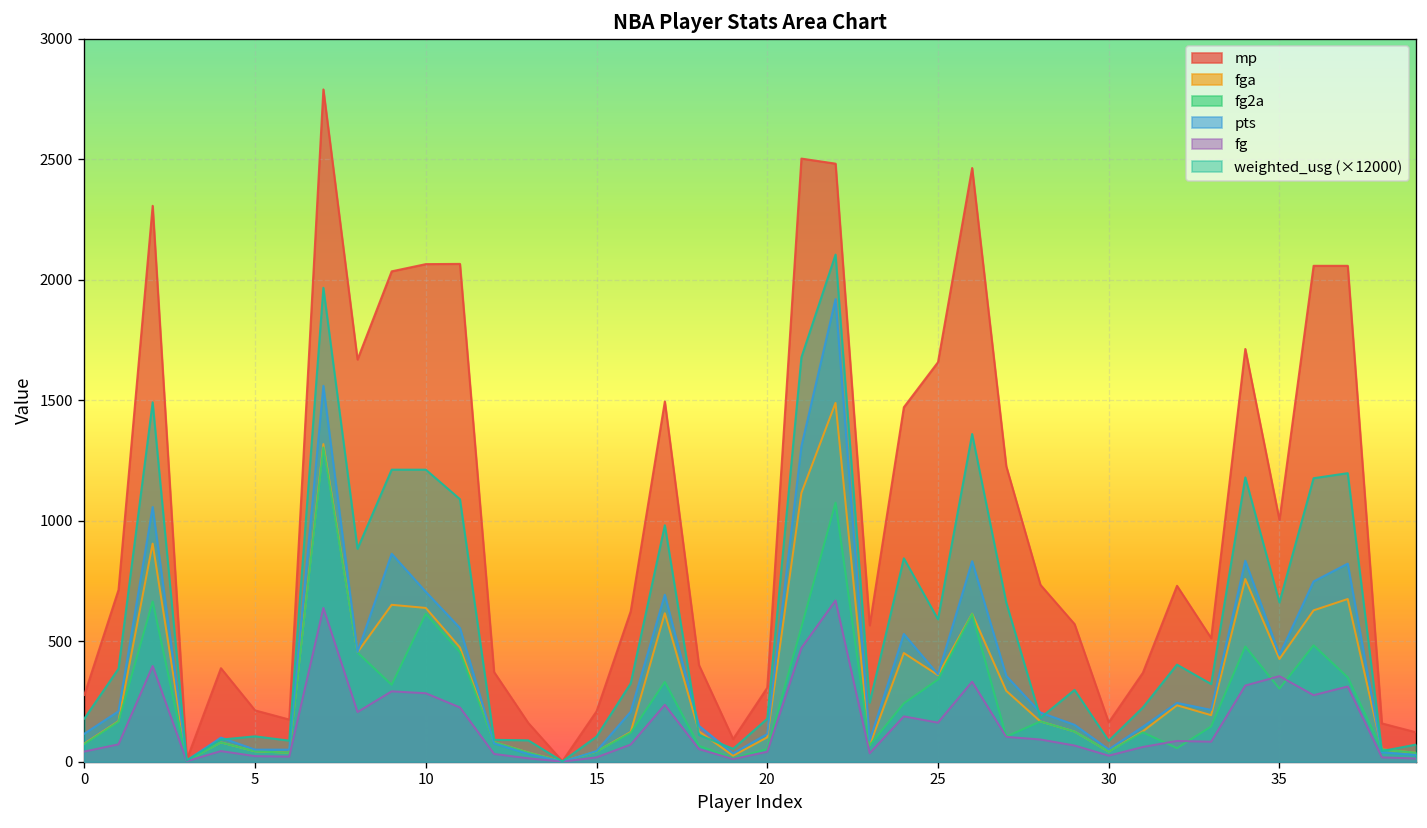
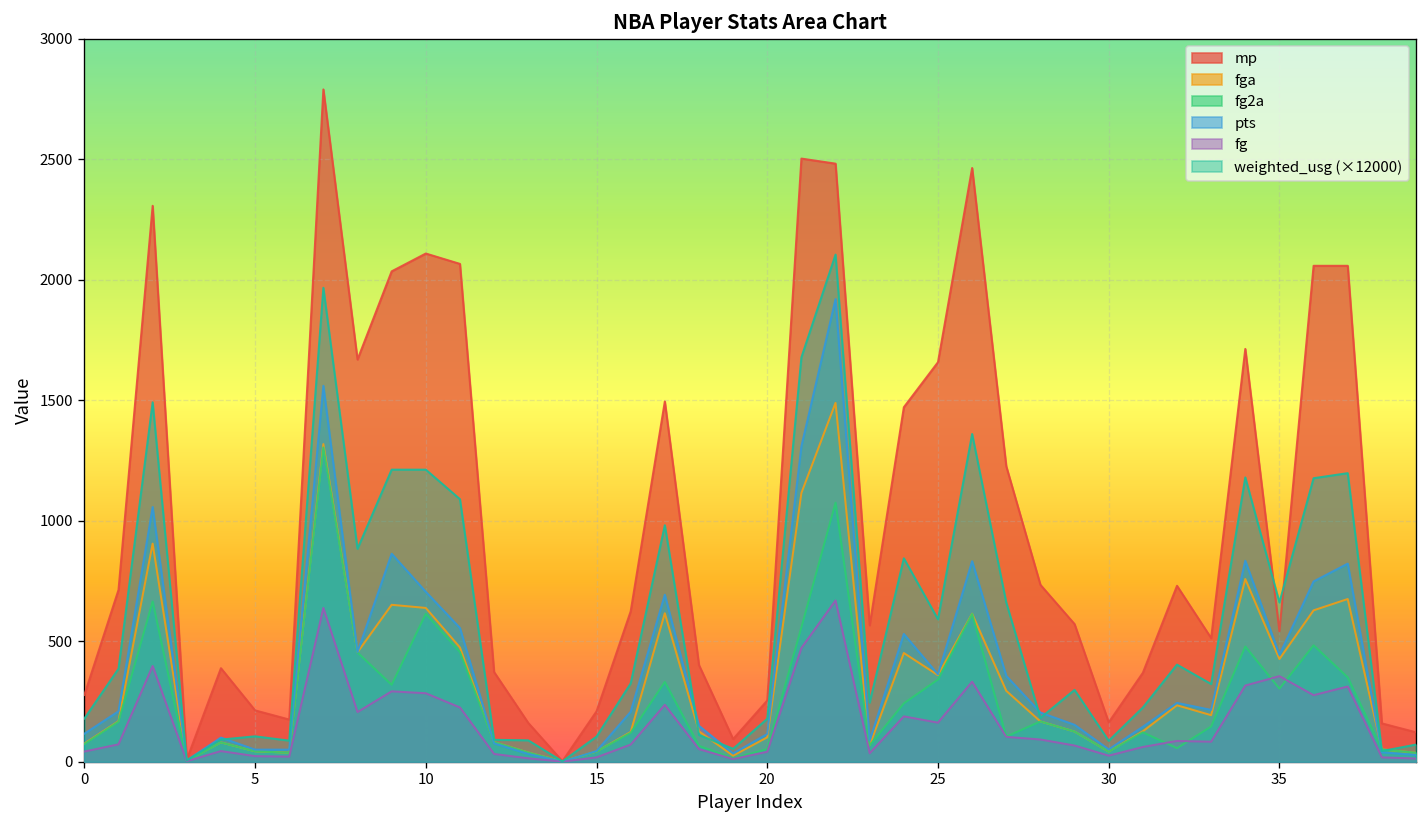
  {
    "mp": {
      "0": 280,
      "5": 210,
-     "10": 2070,
+     "10": 2110,
      "15": 210,
-     "20": 310,
+     "20": 250,
      "25": 1660,
      "30": 160,
-     "35": 1000
+     "35": 540
    },
    "fga": {
      "10": 640,
      "20": 100,
      "35": 430
    },
    "fg": {
      "0": 40,
      "5": 20,
      "10": 280,
      "15": 20,
      "25": 160,
      "30": 30,
      "35": 360
    }
  }
